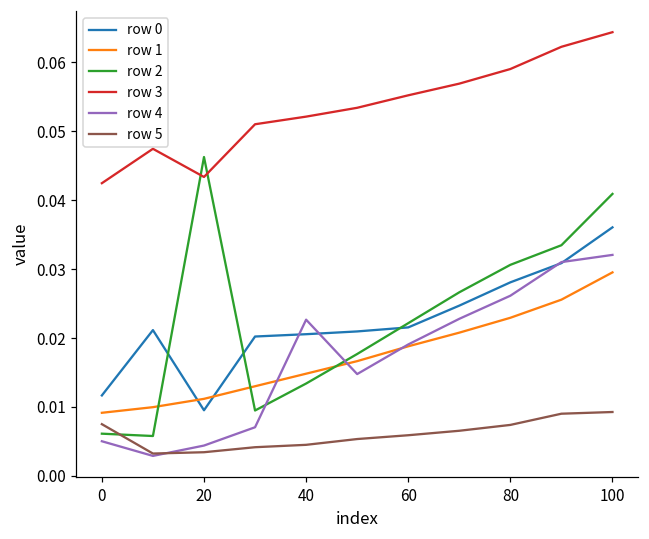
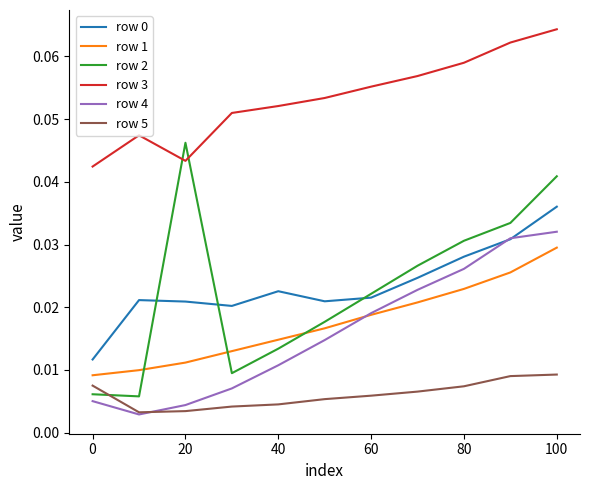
  {
    "row 0": {
      "0": 0.012,
-     "20": 0.010,
-     "40": 0.021,
+     "20": 0.021,
+     "40": 0.023,
      "60": 0.022,
      "80": 0.028,
      "100": 0.036
    },
    "row 1": {
      "0": 0.009,
      "20": 0.011,
      "40": 0.015,
      "80": 0.023,
      "100": 0.030
    },
    "row 2": {
      "0": 0.006,
      "20": 0.046,
      "40": 0.013,
      "60": 0.022,
      "80": 0.031,
      "100": 0.041
    },
    "row 3": {
      "0": 0.042,
      "20": 0.043,
      "40": 0.052,
      "60": 0.055,
      "80": 0.059,
      "100": 0.064
    },
    "row 4": {
      "0": 0.005,
      "20": 0.004,
-     "40": 0.023,
+     "40": 0.011,
      "80": 0.026,
      "100": 0.032
    },
    "row 5": {
      "0": 0.008,
      "20": 0.003,
      "40": 0.005,
      "60": 0.006,
      "80": 0.007,
      "100": 0.009
    }
  }
